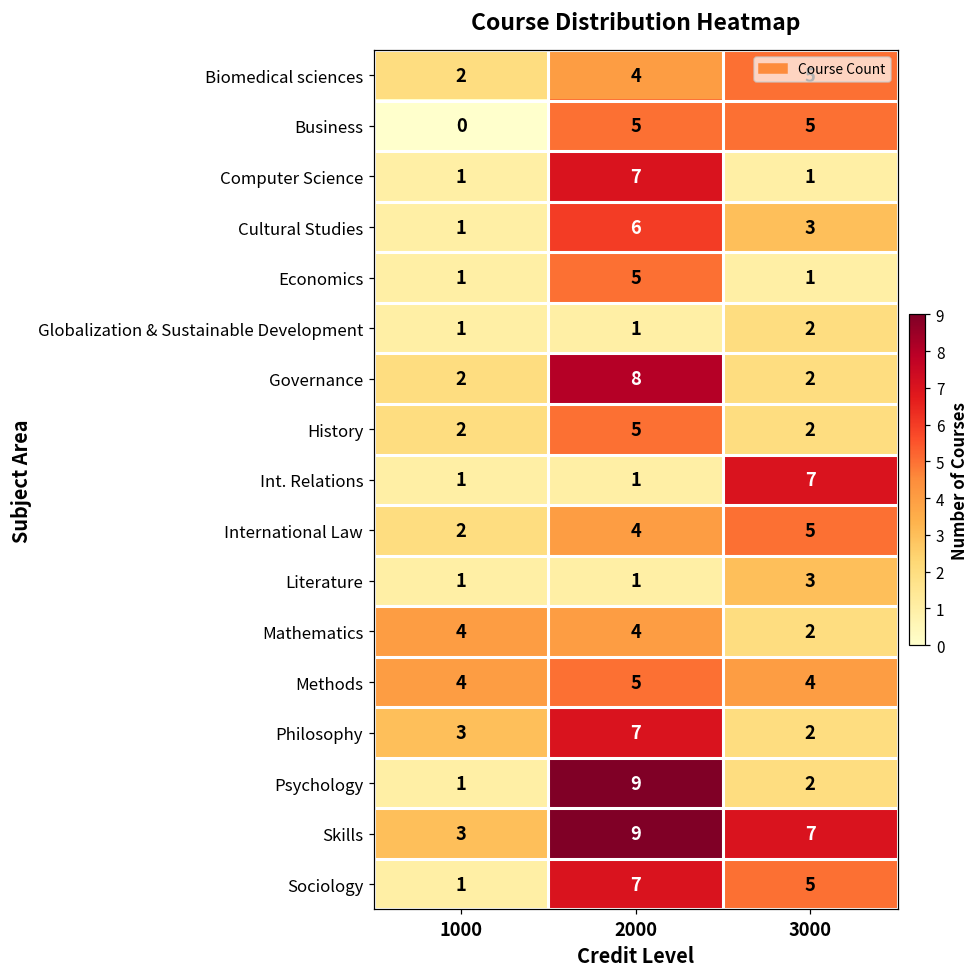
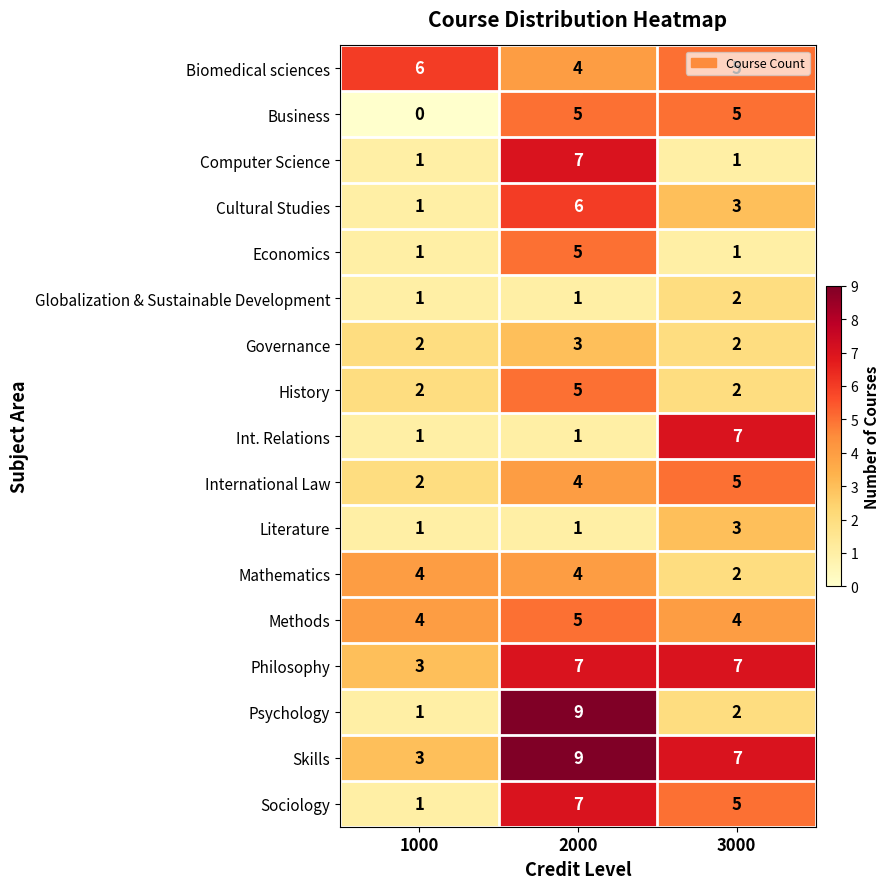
  {
    "Biomedical sciences": {
-     "1000": 2,
+     "1000": 6,
      "2000": 4
    },
    "Business": {
      "1000": 0,
      "2000": 5,
      "3000": 5
    },
    "Computer Science": {
      "1000": 1,
      "2000": 7,
      "3000": 1
    },
    "Cultural Studies": {
      "1000": 1,
      "2000": 6,
      "3000": 3
    },
    "Economics": {
      "1000": 1,
      "2000": 5,
      "3000": 1
    },
    "Globalization & Sustainable Development": {
      "1000": 1,
      "2000": 1,
      "3000": 2
    },
    "Governance": {
      "1000": 2,
-     "2000": 8,
+     "2000": 3,
      "3000": 2
    },
    "History": {
      "1000": 2,
      "2000": 5,
      "3000": 2
    },
    "Int. Relations": {
      "1000": 1,
      "2000": 1,
      "3000": 7
    },
    "International Law": {
      "1000": 2,
      "2000": 4,
      "3000": 5
    },
    "Literature": {
      "1000": 1,
      "2000": 1,
      "3000": 3
    },
    "Mathematics": {
      "1000": 4,
      "2000": 4,
      "3000": 2
    },
    "Methods": {
      "1000": 4,
      "2000": 5,
      "3000": 4
    },
    "Philosophy": {
      "1000": 3,
      "2000": 7,
-     "3000": 2
+     "3000": 7
    },
    "Psychology": {
      "1000": 1,
      "2000": 9,
      "3000": 2
    },
    "Skills": {
      "1000": 3,
      "2000": 9,
      "3000": 7
    },
    "Sociology": {
      "1000": 1,
      "2000": 7,
      "3000": 5
    }
  }
